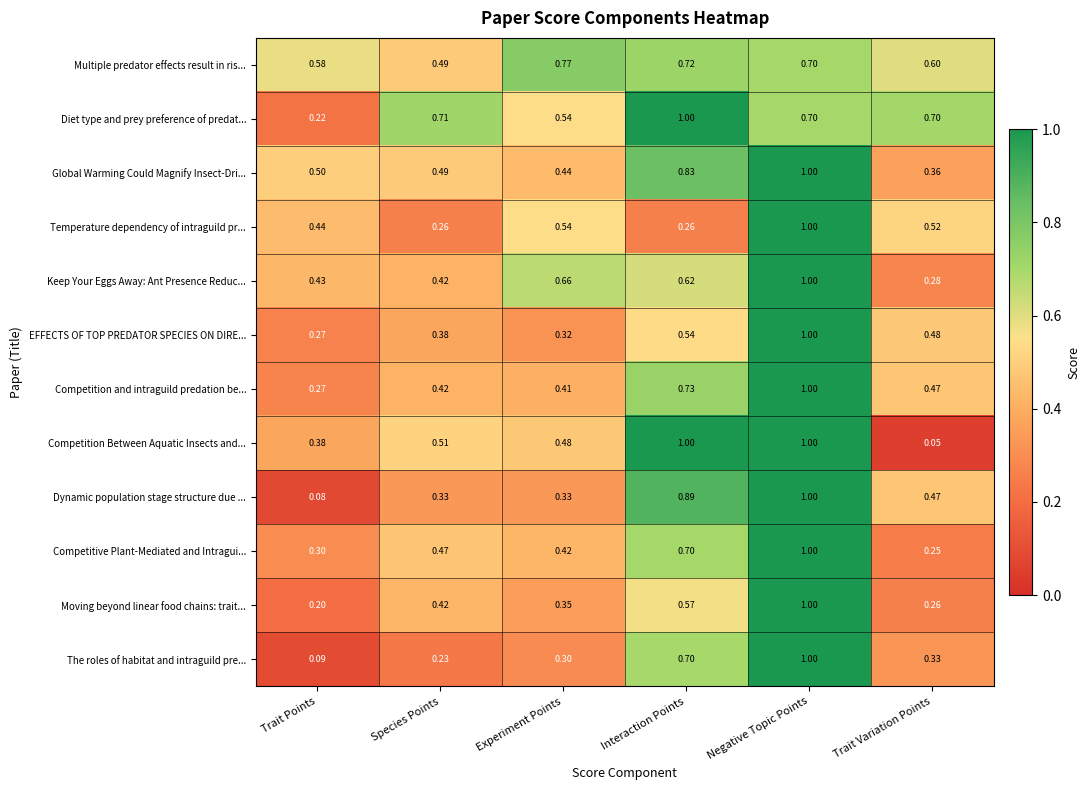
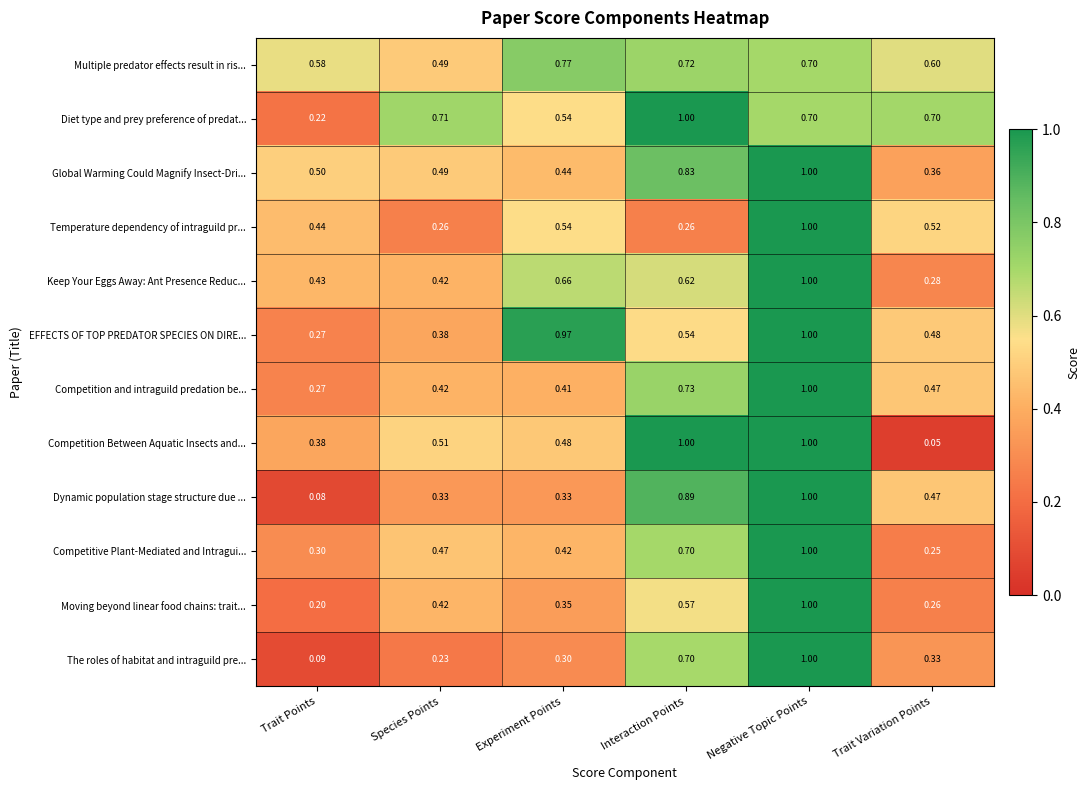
  {
    "Multiple predator effects result in ris...": {
      "Trait Points": 0.58,
      "Species Points": 0.49,
      "Experiment Points": 0.77,
      "Interaction Points": 0.72,
      "Negative Topic Points": 0.70,
      "Trait Variation Points": 0.60
    },
    "Diet type and prey preference of predat...": {
      "Trait Points": 0.22,
      "Species Points": 0.71,
      "Experiment Points": 0.54,
      "Interaction Points": 1.00,
      "Negative Topic Points": 0.70,
      "Trait Variation Points": 0.70
    },
    "Global Warming Could Magnify Insect-Dri...": {
      "Trait Points": 0.50,
      "Species Points": 0.49,
      "Experiment Points": 0.44,
      "Interaction Points": 0.83,
      "Negative Topic Points": 1.00,
      "Trait Variation Points": 0.36
    },
    "Temperature dependency of intraguild pr...": {
      "Trait Points": 0.44,
      "Species Points": 0.26,
      "Experiment Points": 0.54,
      "Interaction Points": 0.26,
      "Negative Topic Points": 1.00,
      "Trait Variation Points": 0.52
    },
    "Keep Your Eggs Away: Ant Presence Reduc...": {
      "Trait Points": 0.43,
      "Species Points": 0.42,
      "Experiment Points": 0.66,
      "Interaction Points": 0.62,
      "Negative Topic Points": 1.00,
      "Trait Variation Points": 0.28
    },
    "EFFECTS OF TOP PREDATOR SPECIES ON DIRE...": {
      "Trait Points": 0.27,
      "Species Points": 0.38,
-     "Experiment Points": 0.32,
+     "Experiment Points": 0.97,
      "Interaction Points": 0.54,
      "Negative Topic Points": 1.00,
      "Trait Variation Points": 0.48
    },
    "Competition and intraguild predation be...": {
      "Trait Points": 0.27,
      "Species Points": 0.42,
      "Experiment Points": 0.41,
      "Interaction Points": 0.73,
      "Negative Topic Points": 1.00,
      "Trait Variation Points": 0.47
    },
    "Competition Between Aquatic Insects and...": {
      "Trait Points": 0.38,
      "Species Points": 0.51,
      "Experiment Points": 0.48,
      "Interaction Points": 1.00,
      "Negative Topic Points": 1.00,
      "Trait Variation Points": 0.05
    },
    "Dynamic population stage structure due ...": {
      "Trait Points": 0.08,
      "Species Points": 0.33,
      "Experiment Points": 0.33,
      "Interaction Points": 0.89,
      "Negative Topic Points": 1.00,
      "Trait Variation Points": 0.47
    },
    "Competitive Plant-Mediated and Intragui...": {
      "Trait Points": 0.30,
      "Species Points": 0.47,
      "Experiment Points": 0.42,
      "Interaction Points": 0.70,
      "Negative Topic Points": 1.00,
      "Trait Variation Points": 0.25
    },
    "Moving beyond linear food chains: trait...": {
      "Trait Points": 0.20,
      "Species Points": 0.42,
      "Experiment Points": 0.35,
      "Interaction Points": 0.57,
      "Negative Topic Points": 1.00,
      "Trait Variation Points": 0.26
    },
    "The roles of habitat and intraguild pre...": {
      "Trait Points": 0.09,
      "Species Points": 0.23,
      "Experiment Points": 0.30,
      "Interaction Points": 0.70,
      "Negative Topic Points": 1.00,
      "Trait Variation Points": 0.33
    }
  }
